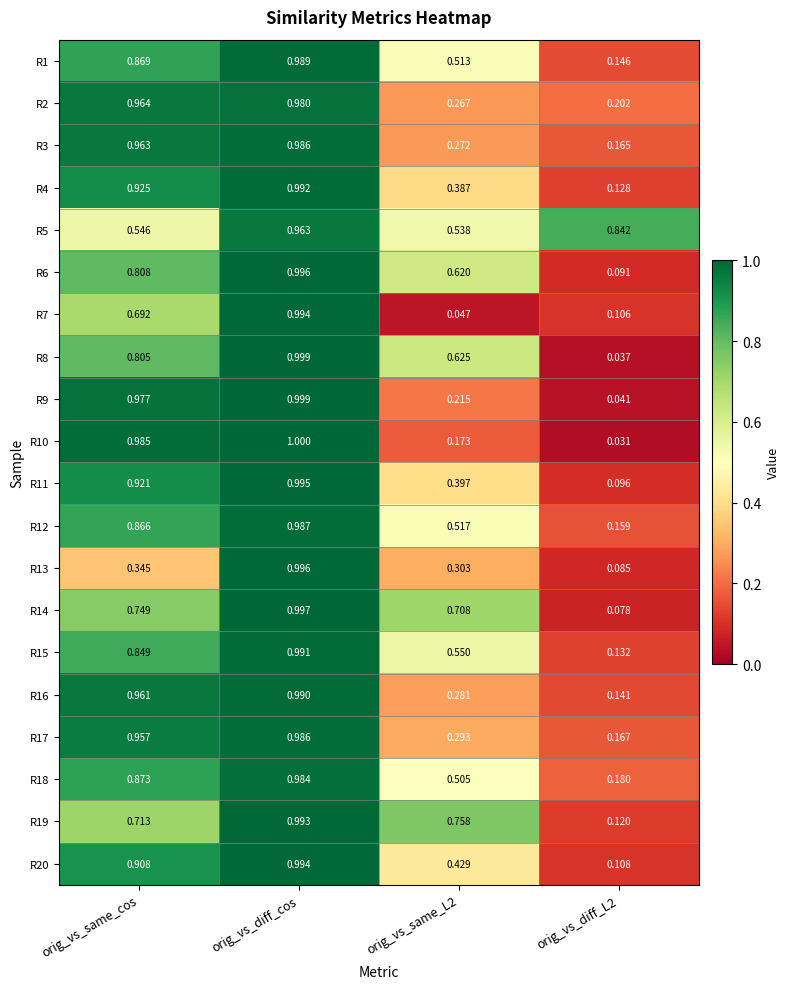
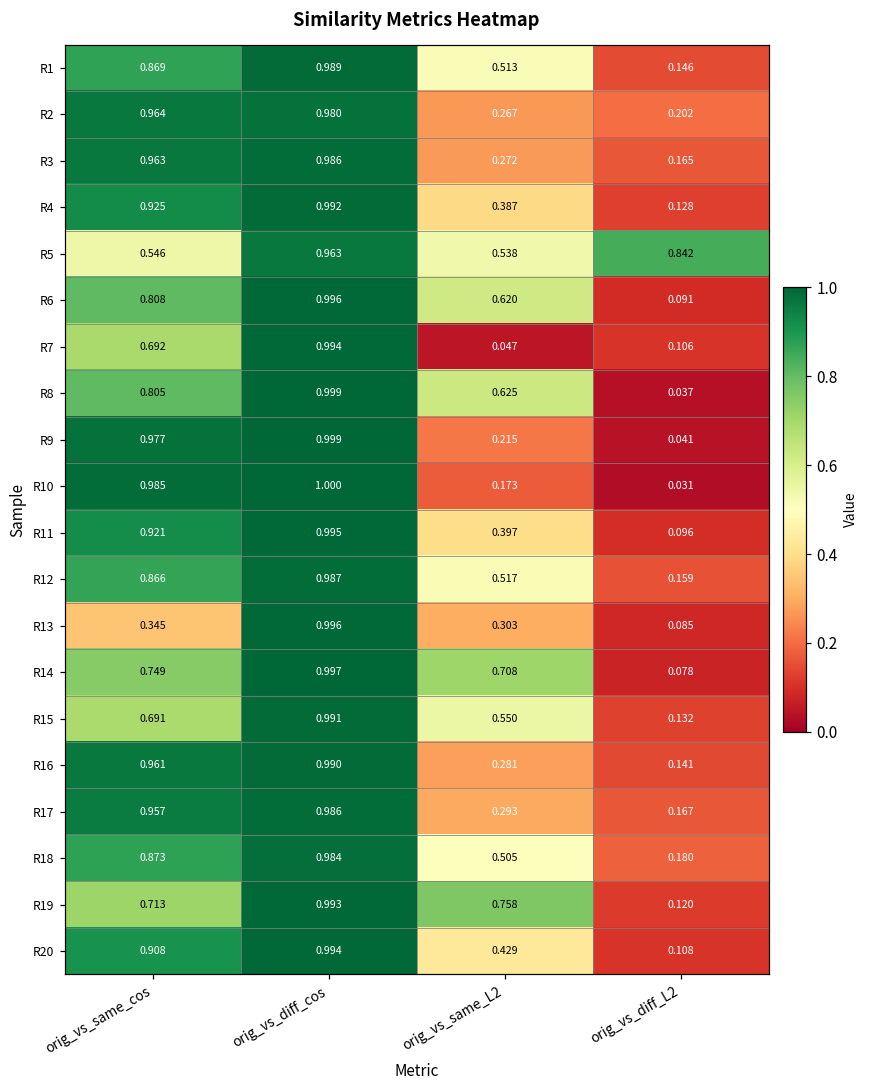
  {
    "R1": {
      "orig_vs_same_cos": 0.869,
      "orig_vs_diff_cos": 0.989,
      "orig_vs_same_L2": 0.513,
      "orig_vs_diff_L2": 0.146
    },
    "R2": {
      "orig_vs_same_cos": 0.964,
      "orig_vs_diff_cos": 0.980,
      "orig_vs_same_L2": 0.267,
      "orig_vs_diff_L2": 0.202
    },
    "R3": {
      "orig_vs_same_cos": 0.963,
      "orig_vs_diff_cos": 0.986,
      "orig_vs_same_L2": 0.272,
      "orig_vs_diff_L2": 0.165
    },
    "R4": {
      "orig_vs_same_cos": 0.925,
      "orig_vs_diff_cos": 0.992,
      "orig_vs_same_L2": 0.387,
      "orig_vs_diff_L2": 0.128
    },
    "R5": {
      "orig_vs_same_cos": 0.546,
      "orig_vs_diff_cos": 0.963,
      "orig_vs_same_L2": 0.538,
      "orig_vs_diff_L2": 0.842
    },
    "R6": {
      "orig_vs_same_cos": 0.808,
      "orig_vs_diff_cos": 0.996,
      "orig_vs_same_L2": 0.620,
      "orig_vs_diff_L2": 0.091
    },
    "R7": {
      "orig_vs_same_cos": 0.692,
      "orig_vs_diff_cos": 0.994,
      "orig_vs_same_L2": 0.047,
      "orig_vs_diff_L2": 0.106
    },
    "R8": {
      "orig_vs_same_cos": 0.805,
      "orig_vs_diff_cos": 0.999,
      "orig_vs_same_L2": 0.625,
      "orig_vs_diff_L2": 0.037
    },
    "R9": {
      "orig_vs_same_cos": 0.977,
      "orig_vs_diff_cos": 0.999,
      "orig_vs_same_L2": 0.215,
      "orig_vs_diff_L2": 0.041
    },
    "R10": {
      "orig_vs_same_cos": 0.985,
      "orig_vs_diff_cos": 1.000,
      "orig_vs_same_L2": 0.173,
      "orig_vs_diff_L2": 0.031
    },
    "R11": {
      "orig_vs_same_cos": 0.921,
      "orig_vs_diff_cos": 0.995,
      "orig_vs_same_L2": 0.397,
      "orig_vs_diff_L2": 0.096
    },
    "R12": {
      "orig_vs_same_cos": 0.866,
      "orig_vs_diff_cos": 0.987,
      "orig_vs_same_L2": 0.517,
      "orig_vs_diff_L2": 0.159
    },
    "R13": {
      "orig_vs_same_cos": 0.345,
      "orig_vs_diff_cos": 0.996,
      "orig_vs_same_L2": 0.303,
      "orig_vs_diff_L2": 0.085
    },
    "R14": {
      "orig_vs_same_cos": 0.749,
      "orig_vs_diff_cos": 0.997,
      "orig_vs_same_L2": 0.708,
      "orig_vs_diff_L2": 0.078
    },
    "R15": {
-     "orig_vs_same_cos": 0.849,
+     "orig_vs_same_cos": 0.691,
      "orig_vs_diff_cos": 0.991,
      "orig_vs_same_L2": 0.550,
      "orig_vs_diff_L2": 0.132
    },
    "R16": {
      "orig_vs_same_cos": 0.961,
      "orig_vs_diff_cos": 0.990,
      "orig_vs_same_L2": 0.281,
      "orig_vs_diff_L2": 0.141
    },
    "R17": {
      "orig_vs_same_cos": 0.957,
      "orig_vs_diff_cos": 0.986,
      "orig_vs_same_L2": 0.293,
      "orig_vs_diff_L2": 0.167
    },
    "R18": {
      "orig_vs_same_cos": 0.873,
      "orig_vs_diff_cos": 0.984,
      "orig_vs_same_L2": 0.505,
      "orig_vs_diff_L2": 0.180
    },
    "R19": {
      "orig_vs_same_cos": 0.713,
      "orig_vs_diff_cos": 0.993,
      "orig_vs_same_L2": 0.758,
      "orig_vs_diff_L2": 0.120
    },
    "R20": {
      "orig_vs_same_cos": 0.908,
      "orig_vs_diff_cos": 0.994,
      "orig_vs_same_L2": 0.429,
      "orig_vs_diff_L2": 0.108
    }
  }
